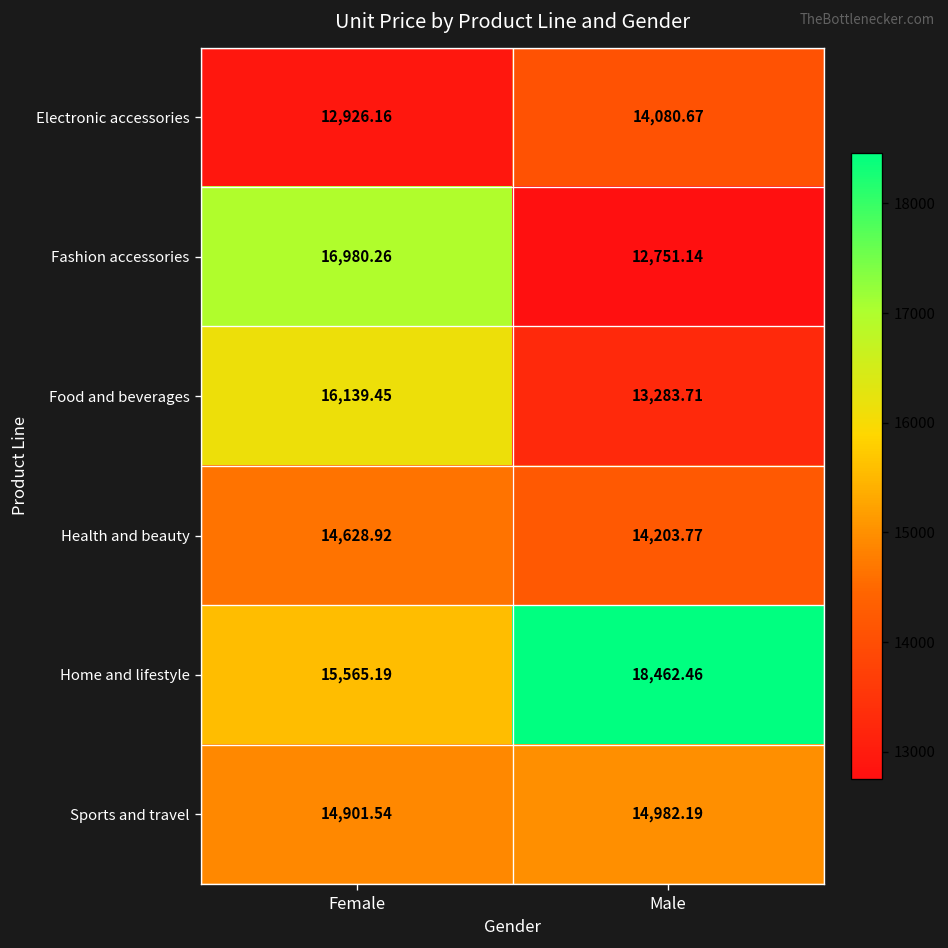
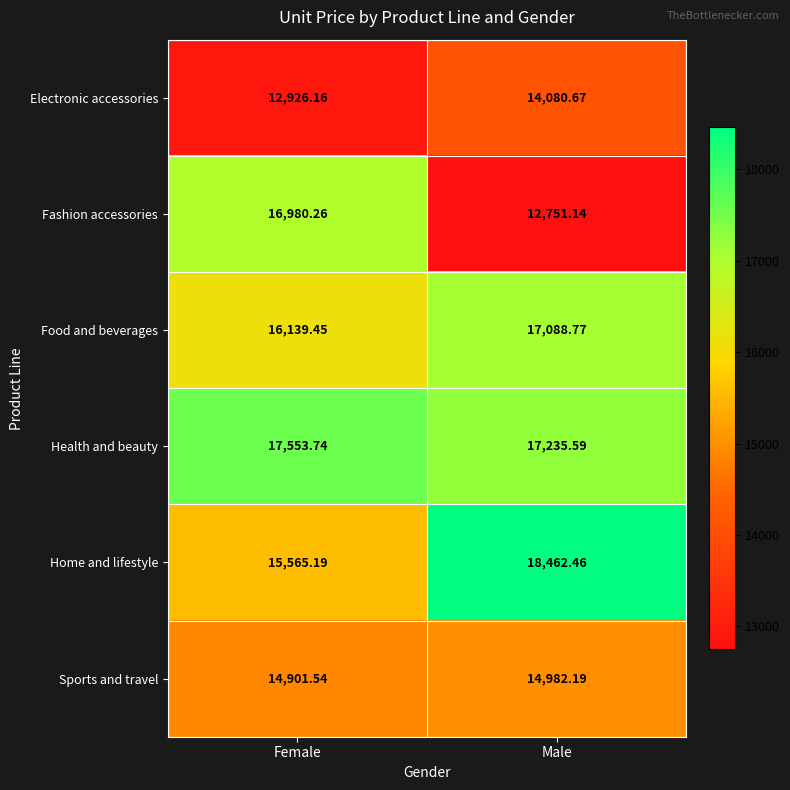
  {
    "Electronic accessories": {
      "Female": "12,926.16",
      "Male": "14,080.67"
    },
    "Fashion accessories": {
      "Female": "16,980.26",
      "Male": "12,751.14"
    },
    "Food and beverages": {
      "Female": "16,139.45",
-     "Male": "13,283.71"
+     "Male": "17,088.77"
    },
    "Health and beauty": {
-     "Female": "14,628.92",
-     "Male": "14,203.77"
+     "Female": "17,553.74",
+     "Male": "17,235.59"
    },
    "Home and lifestyle": {
      "Female": "15,565.19",
      "Male": "18,462.46"
    },
    "Sports and travel": {
      "Female": "14,901.54",
      "Male": "14,982.19"
    }
  }
